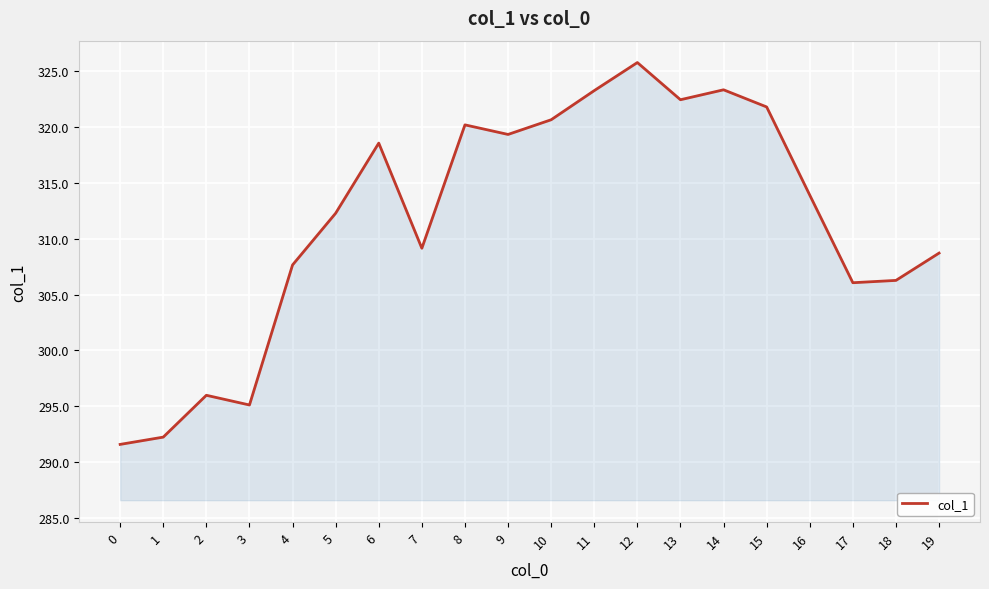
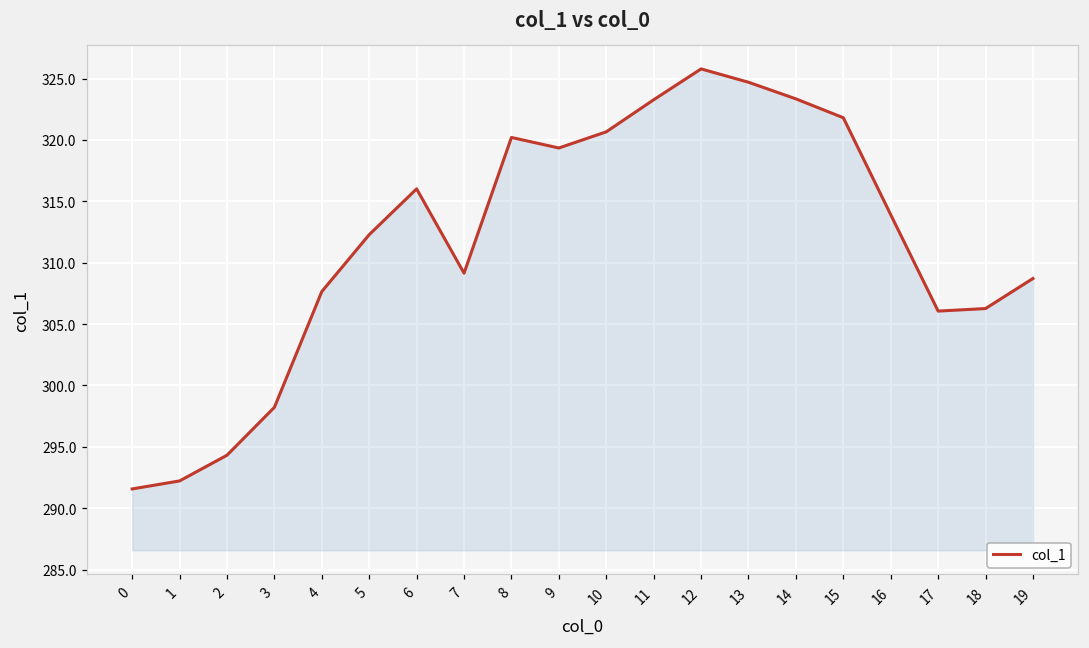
  {
    "0": 291.6,
    "1": 292.2,
-   "2": 296.0,
-   "3": 295.1,
+   "2": 294.3,
+   "3": 298.2,
    "4": 307.7,
    "5": 312.3,
-   "6": 318.6,
+   "6": 316.0,
    "7": 309.1,
    "8": 320.2,
    "9": 319.3,
    "10": 320.7,
    "11": 323.3,
    "12": 325.8,
-   "13": 322.5,
+   "13": 324.7,
    "14": 323.3,
    "15": 321.8,
    "16": 313.9,
    "17": 306.1,
    "18": 306.3,
    "19": 308.7
  }
